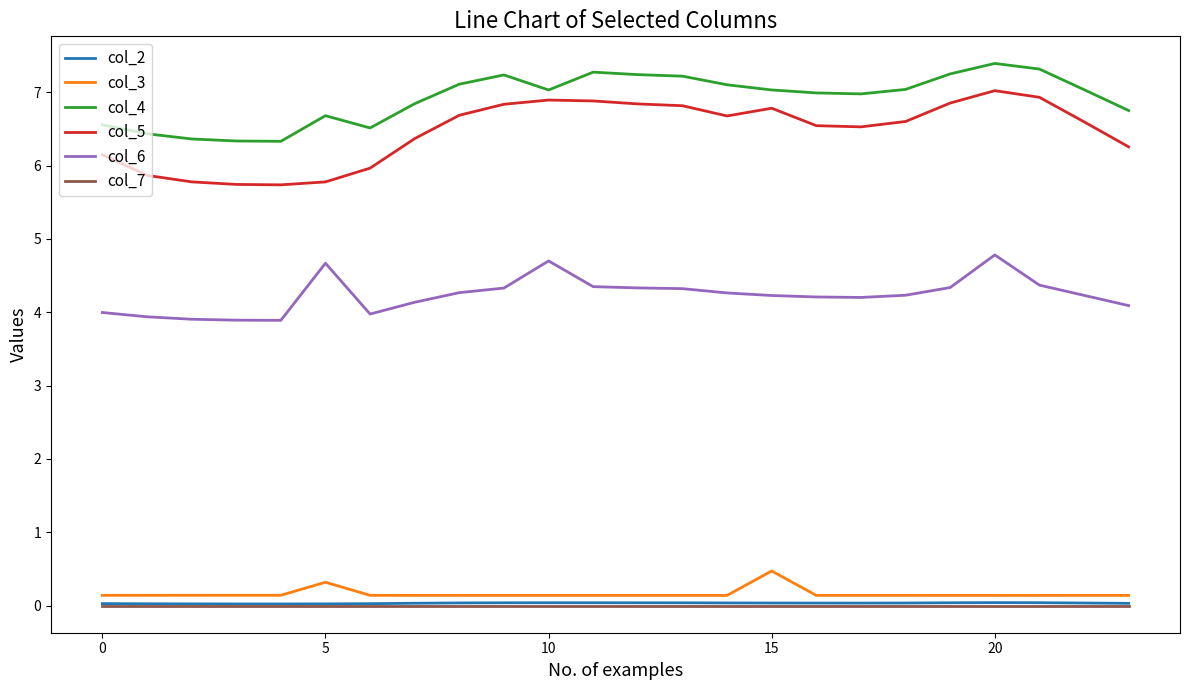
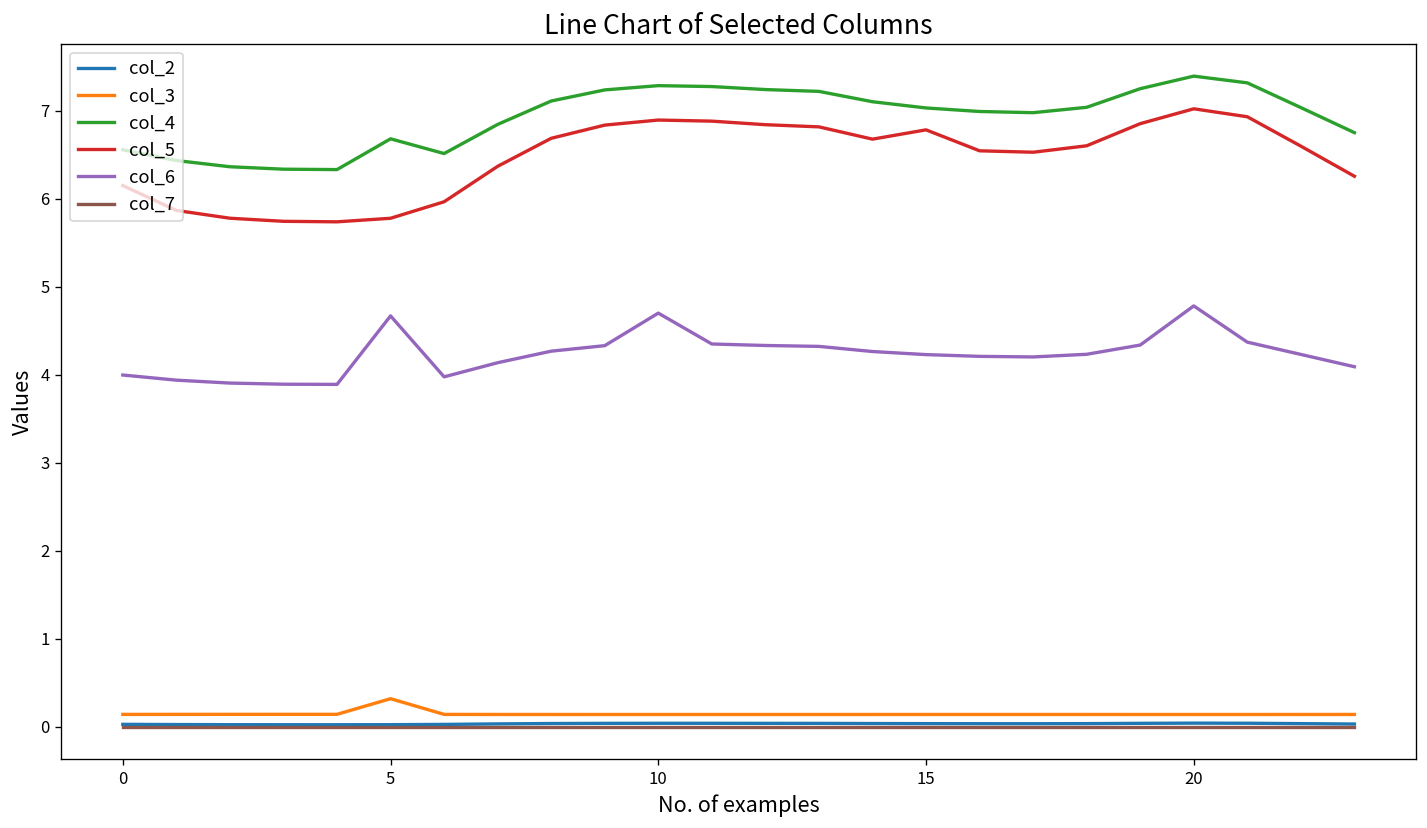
  {
    "col_2": {
      "10": 0.0,
      "15": 0.0,
      "20": 0.0
    },
    "col_3": {
      "0": 0.1,
      "5": 0.3,
      "10": 0.1,
-     "15": 0.5,
+     "15": 0.1,
      "20": 0.1
    },
    "col_4": {
      "5": 6.7,
-     "10": 7.0,
+     "10": 7.3,
      "15": 7.0,
      "20": 7.4
    },
    "col_5": {
      "5": 5.8,
      "10": 6.9,
      "15": 6.8,
      "20": 7.0
    },
    "col_6": {
      "0": 4.0,
      "5": 4.7,
      "10": 4.7,
      "15": 4.2,
      "20": 4.8
    },
    "col_7": {
      "10": 0.0,
      "15": 0.0,
      "20": 0.0
    }
  }
